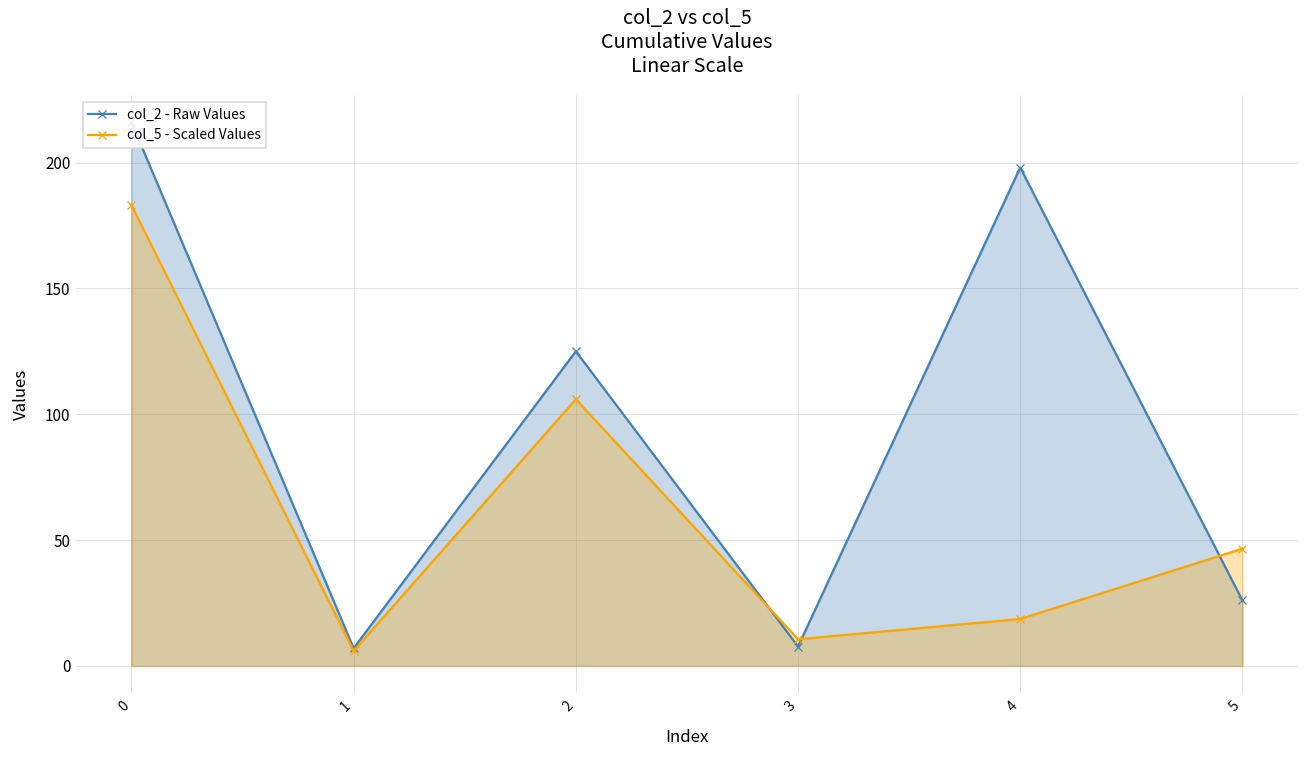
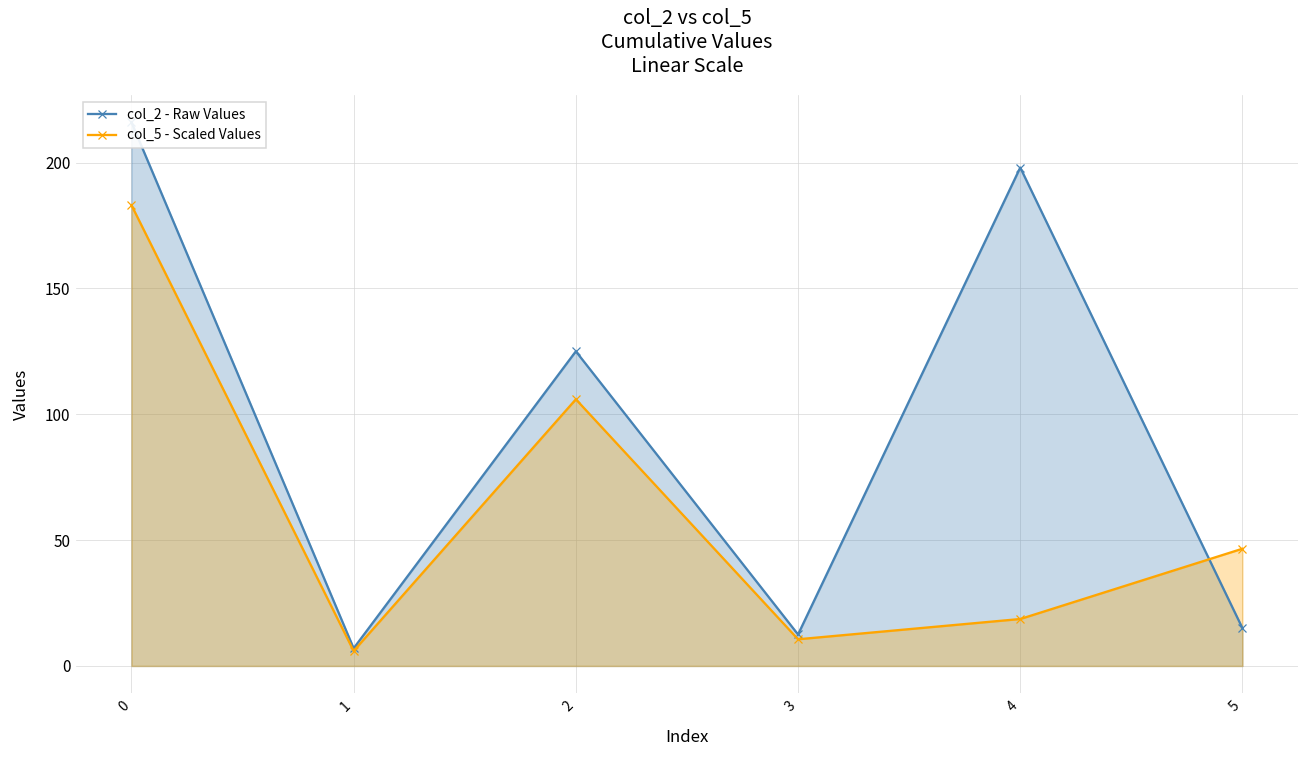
  {
    "col_2 - Raw Values": {
      "2": 125,
-     "3": 8,
+     "3": 13,
      "4": 198,
-     "5": 26
+     "5": 15
    },
    "col_5 - Scaled Values": {
      "0": 183,
      "2": 106,
      "3": 11,
      "4": 19,
      "5": 47
    }
  }
